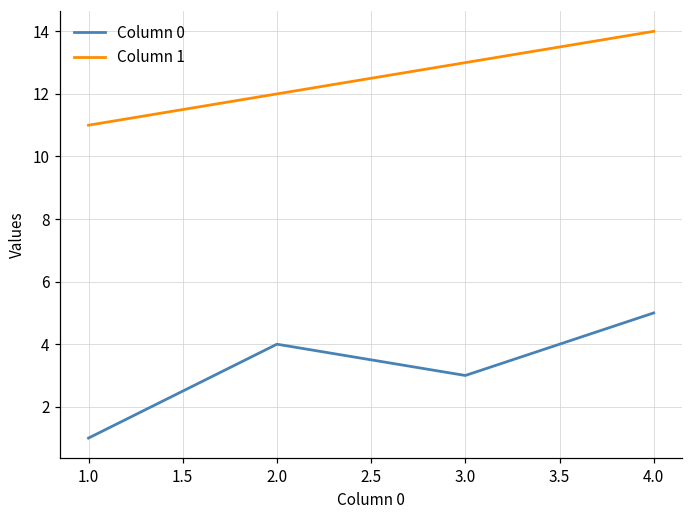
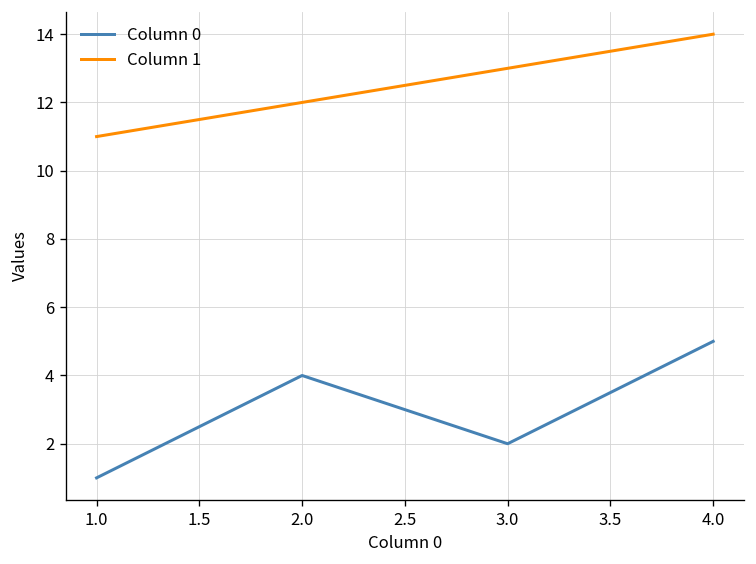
  {
    "Column 0": {
      "1.0": 1,
      "2.0": 4,
-     "3.0": 3,
+     "3.0": 2,
      "4.0": 5
    },
    "Column 1": {
      "1.0": 11,
      "2.0": 12,
      "3.0": 13,
      "4.0": 14
    }
  }
